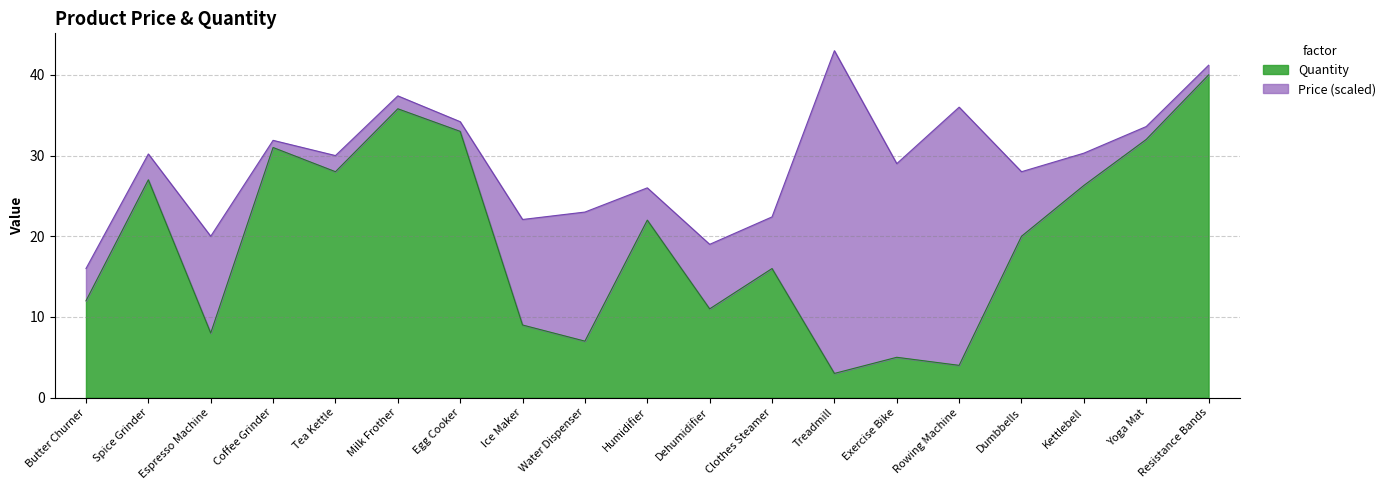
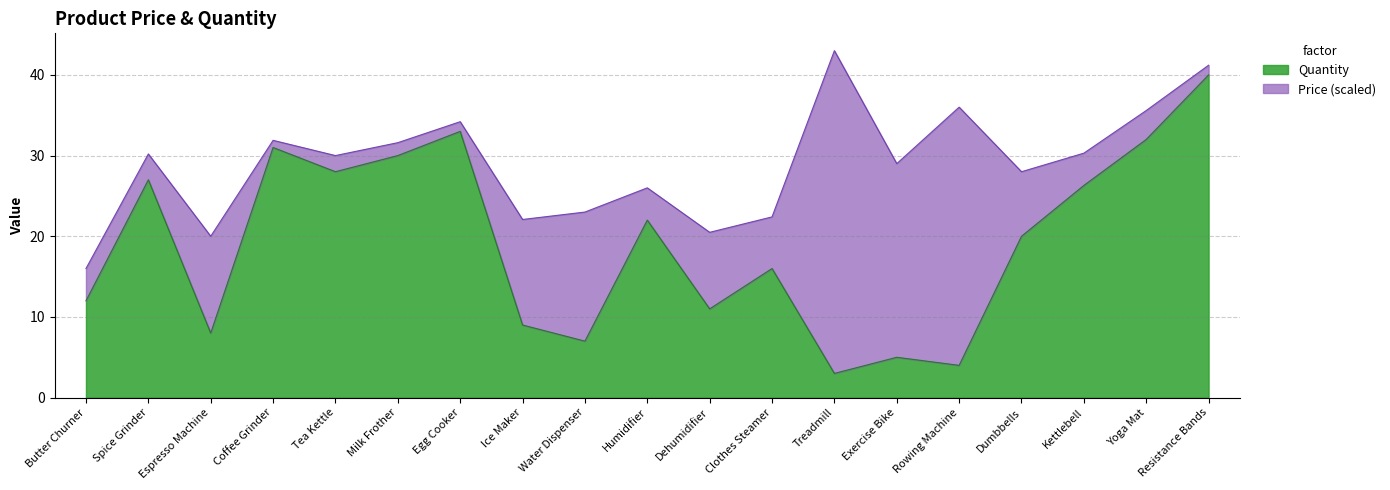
  {
    "Quantity": {
      "Butter Churner": 12,
      "Spice Grinder": 27,
      "Espresso Machine": 8,
      "Coffee Grinder": 31,
      "Tea Kettle": 28,
-     "Milk Frother": 36,
+     "Milk Frother": 30,
      "Egg Cooker": 33,
      "Ice Maker": 9,
      "Water Dispenser": 7,
      "Humidifier": 22,
      "Dehumidifier": 11,
      "Clothes Steamer": 16,
      "Treadmill": 3,
      "Exercise Bike": 5,
      "Rowing Machine": 4,
      "Dumbbells": 20,
      "Kettlebell": 26,
      "Yoga Mat": 32,
      "Resistance Bands": 40
    },
    "Price (scaled)": {
      "Butter Churner": 4,
      "Spice Grinder": 3,
      "Espresso Machine": 12,
      "Coffee Grinder": 1,
      "Tea Kettle": 2,
      "Milk Frother": 2,
      "Egg Cooker": 1,
      "Ice Maker": 13,
      "Water Dispenser": 16,
      "Humidifier": 4,
-     "Dehumidifier": 8,
+     "Dehumidifier": 9,
      "Clothes Steamer": 6,
      "Treadmill": 40,
      "Exercise Bike": 24,
      "Rowing Machine": 32,
      "Dumbbells": 8,
      "Kettlebell": 4,
-     "Yoga Mat": 2,
+     "Yoga Mat": 4,
      "Resistance Bands": 1
    }
  }
